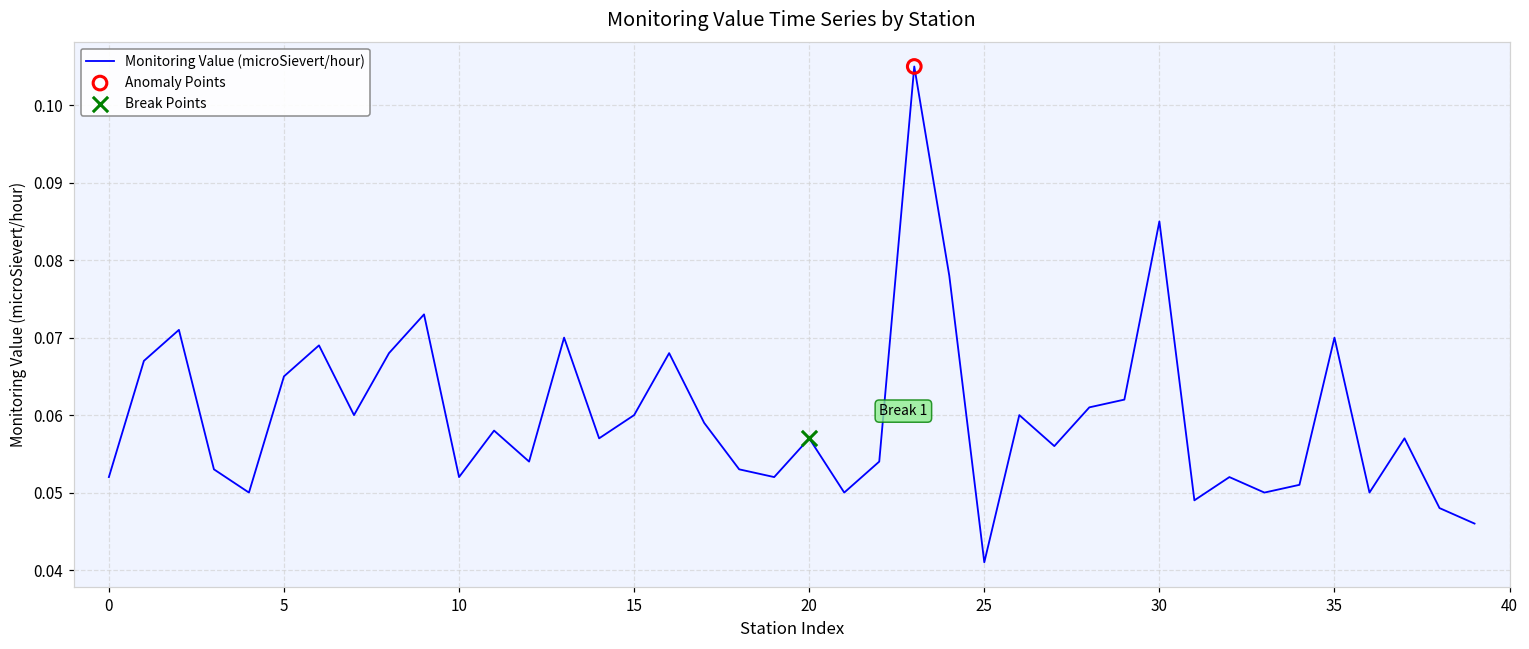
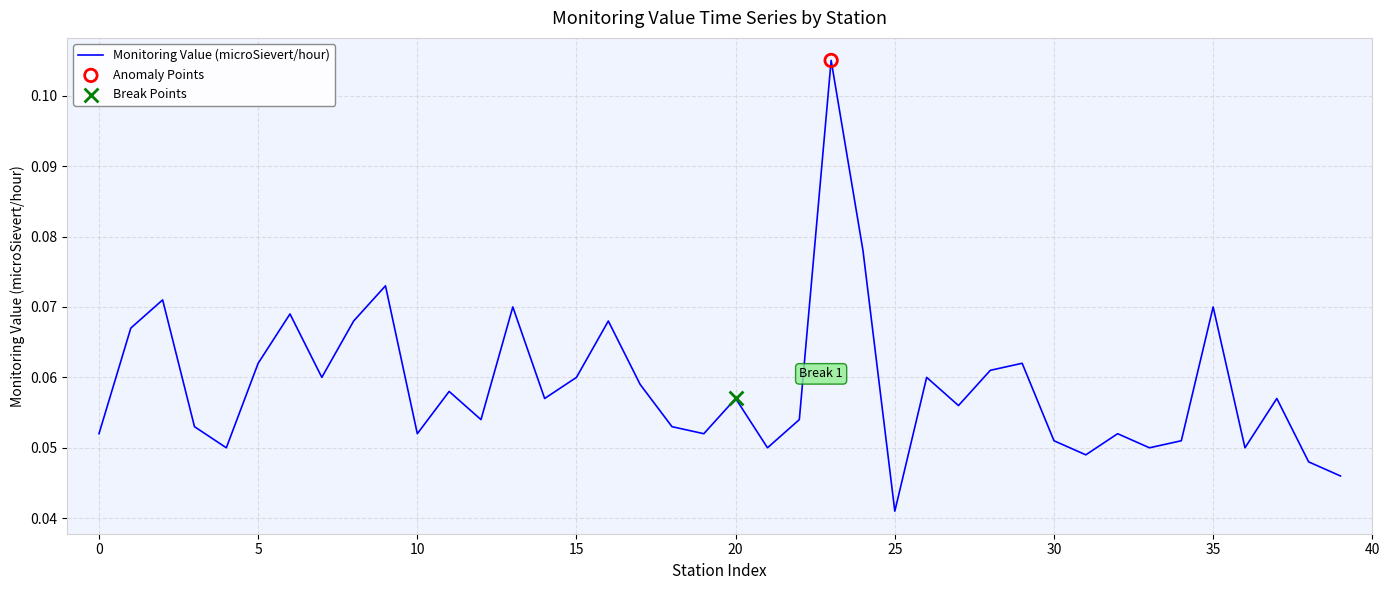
  {
    "Monitoring Value (microSievert/hour)": {
      "0": 0.052,
-     "5": 0.065,
+     "5": 0.062,
      "10": 0.052,
      "15": 0.060,
      "25": 0.041,
-     "30": 0.085,
+     "30": 0.051,
      "35": 0.070
    }
  }
